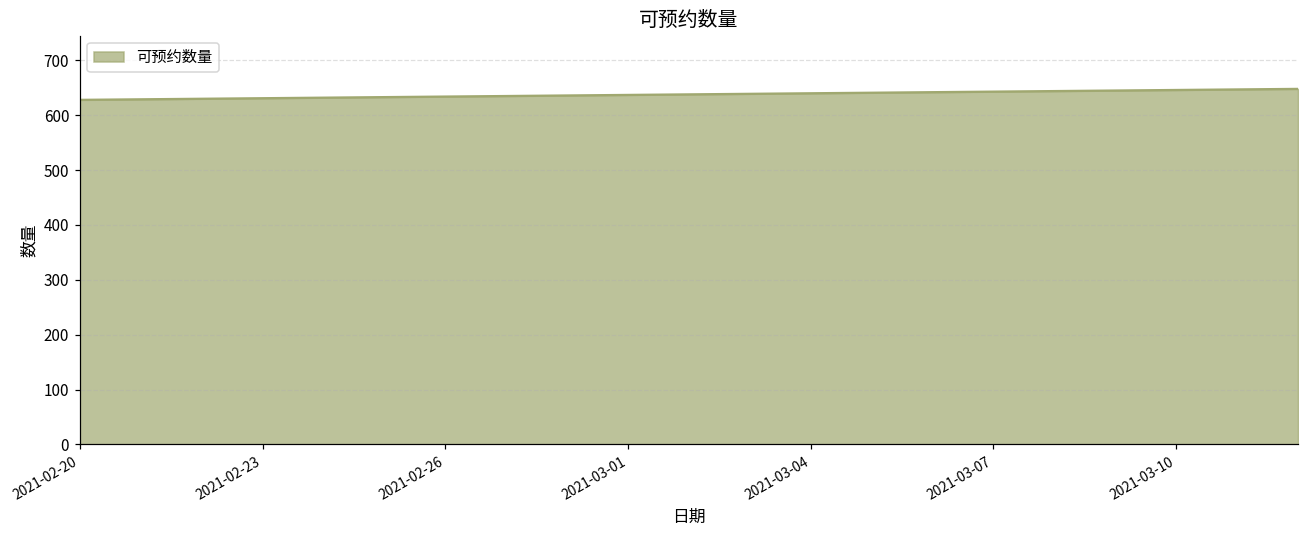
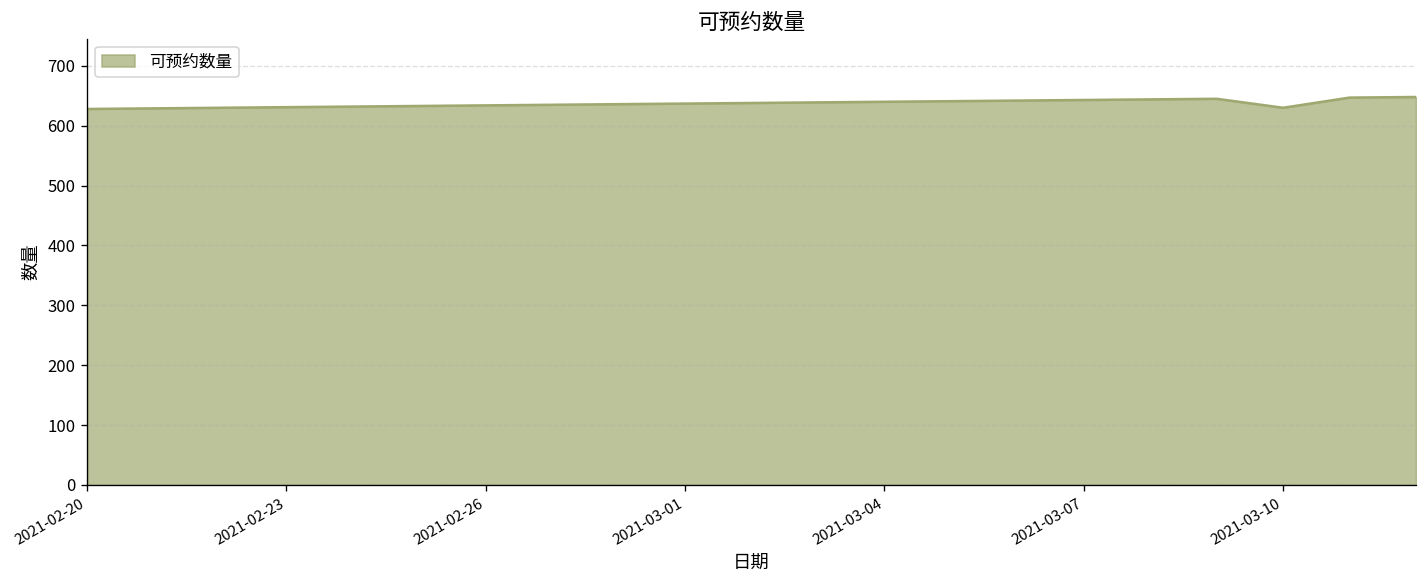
  {
    "2021-02-20": 630,
    "2021-02-23": 630,
    "2021-02-26": 630,
    "2021-03-01": 640,
    "2021-03-04": 640,
    "2021-03-07": 640,
-   "2021-03-10": 650
+   "2021-03-10": 630
  }
